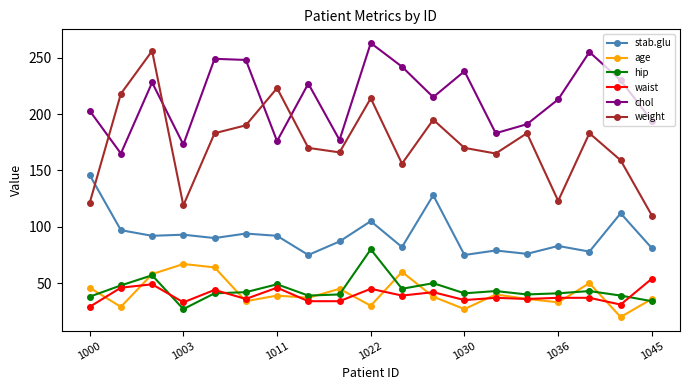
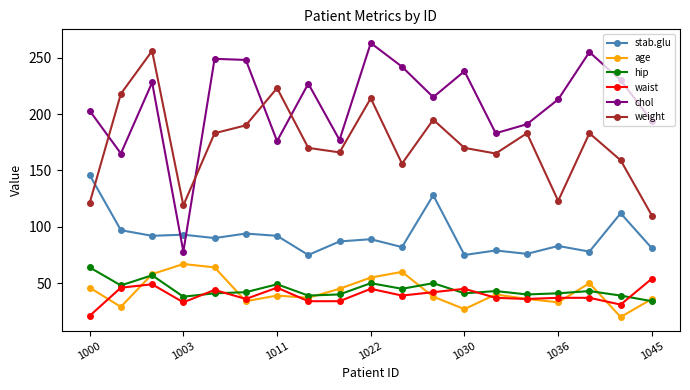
  {
    "stab.glu": {
      "1000": 146,
      "1003": 93,
      "1011": 92,
-     "1022": 105,
+     "1022": 89,
      "1030": 75,
      "1036": 83,
      "1045": 81
    },
    "age": {
      "1000": 46,
      "1003": 67,
      "1011": 39,
-     "1022": 30,
+     "1022": 55,
      "1030": 27,
      "1036": 33
    },
    "hip": {
-     "1000": 38,
-     "1003": 27,
+     "1000": 64,
+     "1003": 38,
      "1011": 49,
-     "1022": 80,
+     "1022": 50,
      "1030": 41,
      "1036": 41
    },
    "waist": {
-     "1000": 29,
+     "1000": 21,
      "1003": 33,
      "1011": 46,
      "1022": 45,
-     "1030": 35,
+     "1030": 45,
      "1036": 37,
      "1045": 54
    },
    "chol": {
      "1000": 203,
-     "1003": 173,
+     "1003": 78,
      "1011": 176,
      "1022": 263,
      "1030": 238,
      "1036": 213
    },
    "weight": {
      "1000": 121,
      "1003": 119,
      "1011": 223,
      "1022": 214,
      "1030": 170,
      "1036": 123,
      "1045": 110
    }
  }
